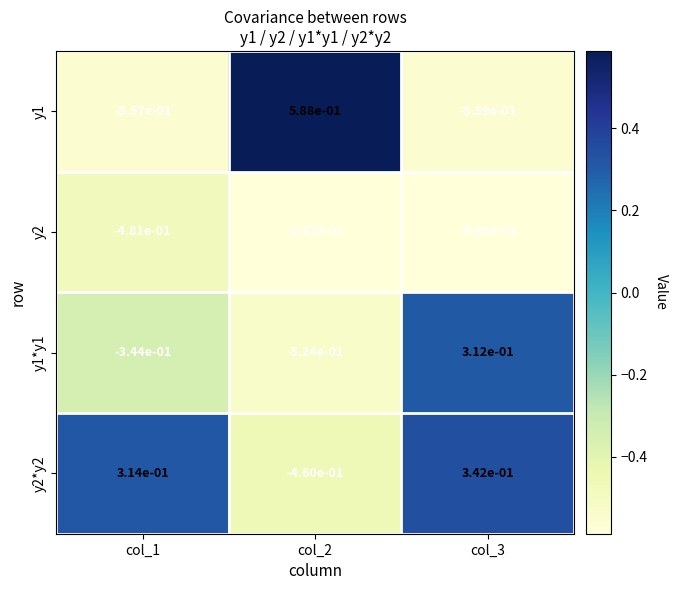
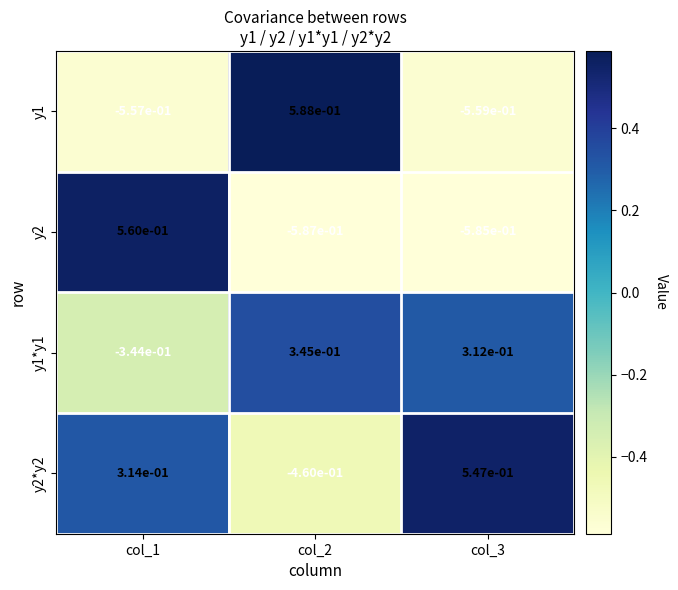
  {
    "y1": {
      "col_2": "5.88e-01"
    },
    "y2": {
-     "col_1": "-4.81e-01"
+     "col_1": "5.60e-01"
    },
    "y1*y1": {
      "col_1": "-3.44e-01",
-     "col_2": "-5.24e-01",
+     "col_2": "3.45e-01",
      "col_3": "3.12e-01"
    },
    "y2*y2": {
      "col_1": "3.14e-01",
      "col_2": "-4.60e-01",
-     "col_3": "3.42e-01"
+     "col_3": "5.47e-01"
    }
  }
